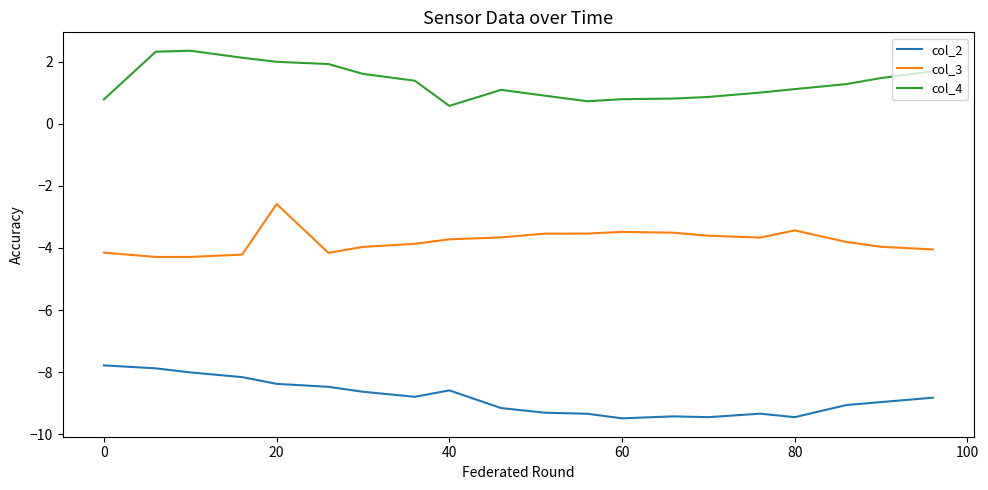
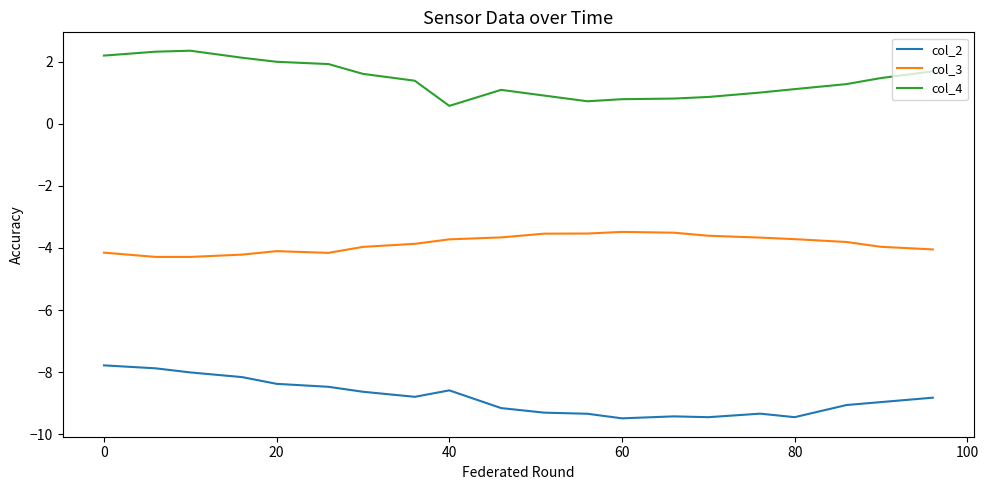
  {
    "col_2": {
      "0": -7.8,
      "20": -8.4,
      "40": -8.6,
      "60": -9.5,
      "80": -9.5
    },
    "col_3": {
      "0": -4.2,
-     "20": -2.6,
+     "20": -4.1,
      "40": -3.7,
      "60": -3.5,
-     "80": -3.4
+     "80": -3.7
    },
    "col_4": {
-     "0": 0.8,
+     "0": 2.2,
      "20": 2.0,
      "40": 0.6,
      "60": 0.8,
      "80": 1.1
    }
  }
